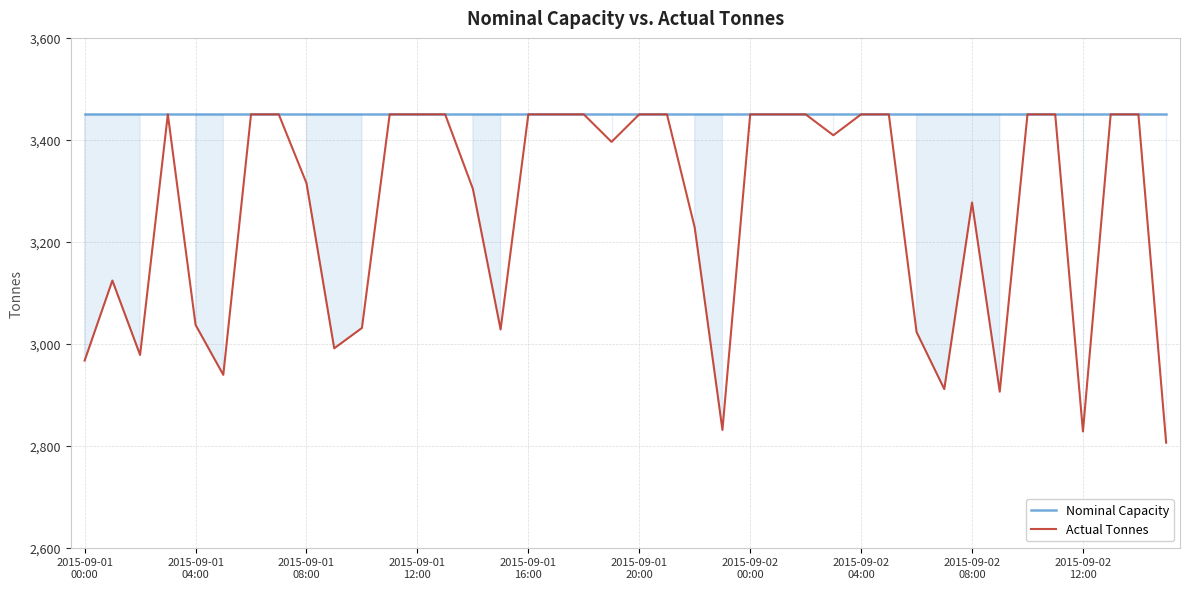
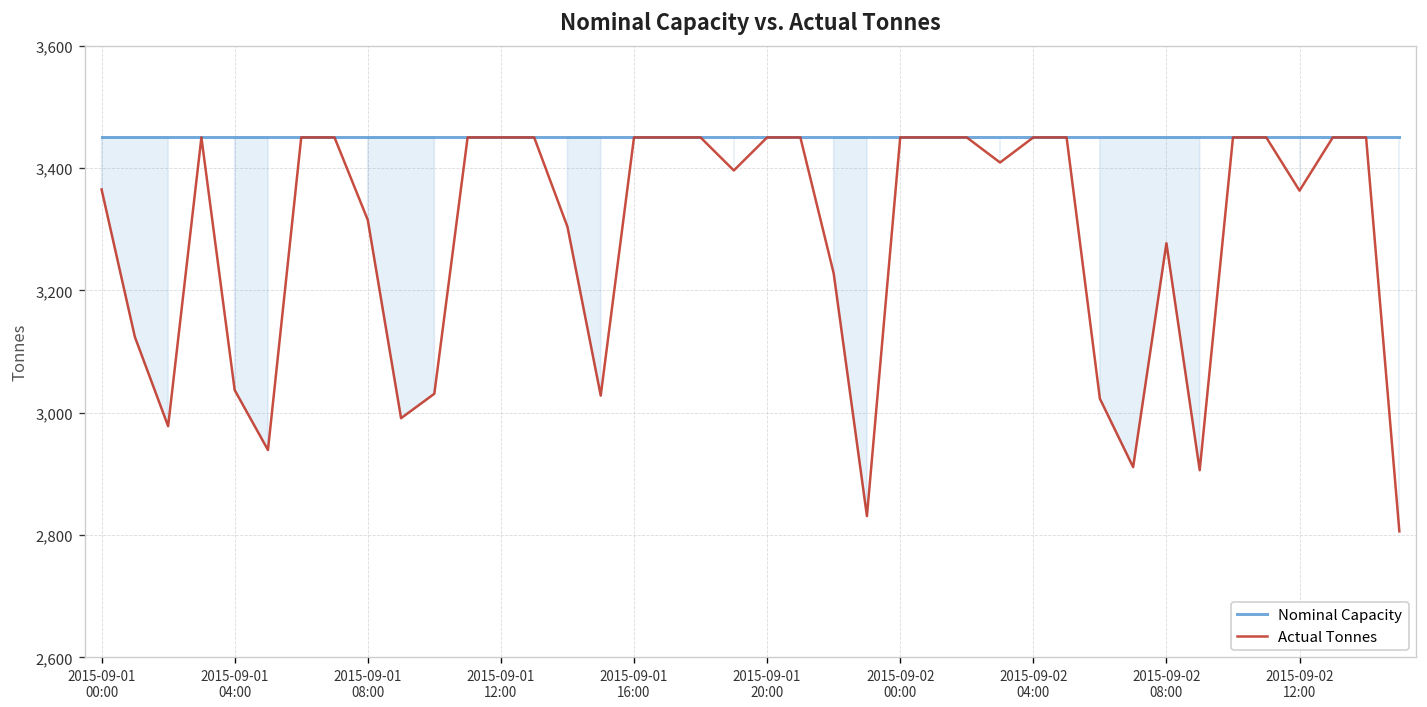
  {
    "Nominal Capacity": {
      "2015-09-01 00:00": "3,450",
      "2015-09-01 04:00": "3,450",
      "2015-09-01 08:00": "3,450",
      "2015-09-02 08:00": "3,450",
      "2015-09-02 12:00": "3,450"
    },
    "Actual Tonnes": {
-     "2015-09-01 00:00": "2,970",
+     "2015-09-01 00:00": "3,370",
      "2015-09-01 04:00": "3,040",
      "2015-09-01 08:00": "3,320",
      "2015-09-02 08:00": "3,280",
-     "2015-09-02 12:00": "2,830"
+     "2015-09-02 12:00": "3,360"
    }
  }
